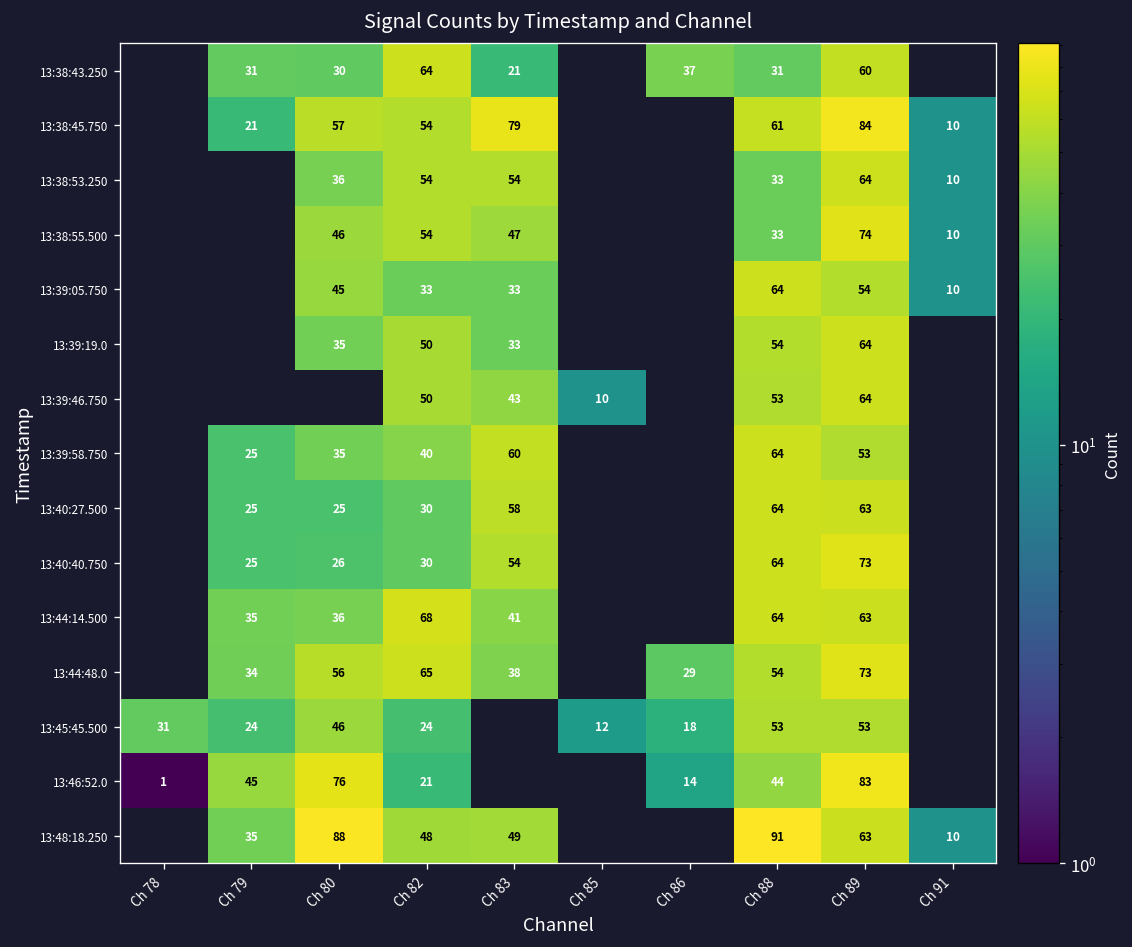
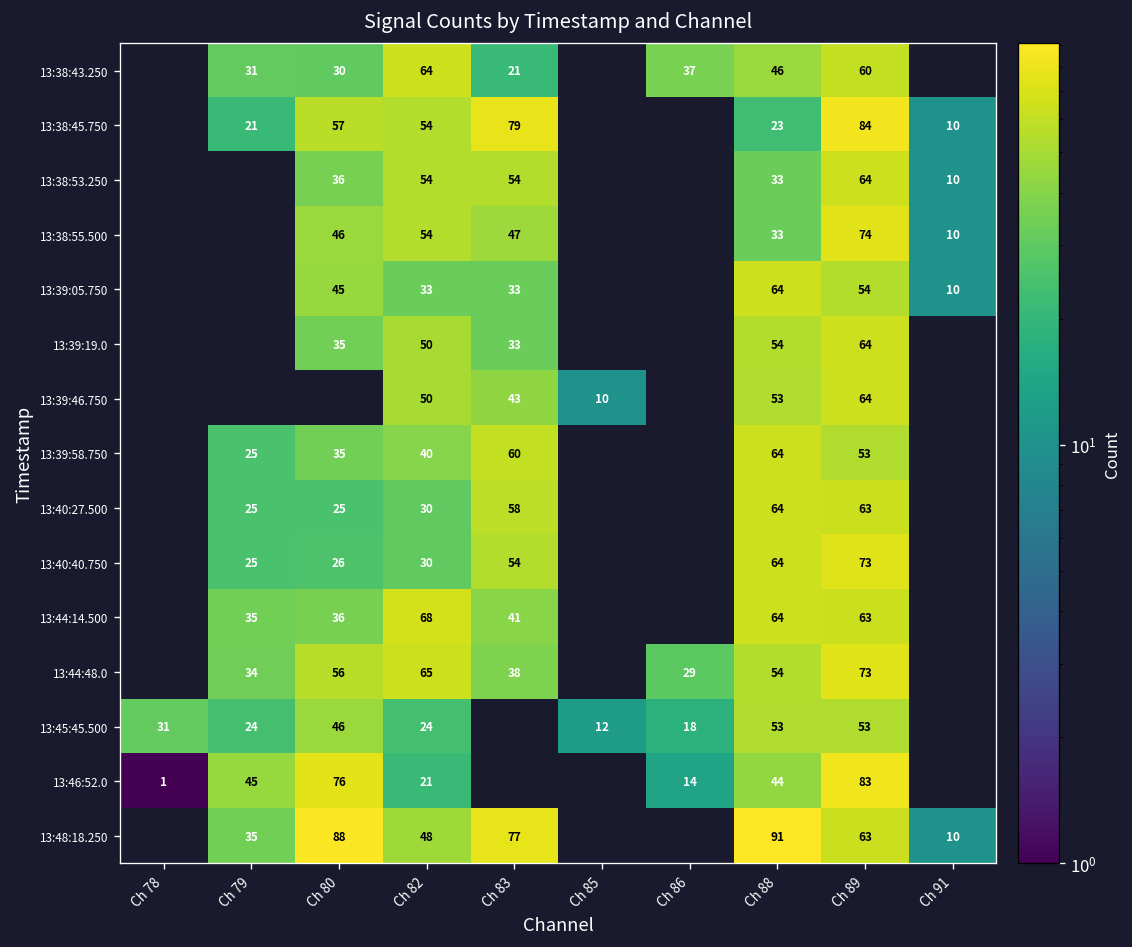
  {
    "13:38:43.250": {
      "Ch 79": 31,
      "Ch 80": 30,
      "Ch 82": 64,
      "Ch 83": 21,
      "Ch 86": 37,
-     "Ch 88": 31,
+     "Ch 88": 46,
      "Ch 89": 60
    },
    "13:38:45.750": {
      "Ch 79": 21,
      "Ch 80": 57,
      "Ch 82": 54,
      "Ch 83": 79,
-     "Ch 88": 61,
+     "Ch 88": 23,
      "Ch 89": 84,
      "Ch 91": 10
    },
    "13:38:53.250": {
      "Ch 80": 36,
      "Ch 82": 54,
      "Ch 83": 54,
      "Ch 88": 33,
      "Ch 89": 64,
      "Ch 91": 10
    },
    "13:38:55.500": {
      "Ch 80": 46,
      "Ch 82": 54,
      "Ch 83": 47,
      "Ch 88": 33,
      "Ch 89": 74,
      "Ch 91": 10
    },
    "13:39:05.750": {
      "Ch 80": 45,
      "Ch 82": 33,
      "Ch 83": 33,
      "Ch 88": 64,
      "Ch 89": 54,
      "Ch 91": 10
    },
    "13:39:19.0": {
      "Ch 80": 35,
      "Ch 82": 50,
      "Ch 83": 33,
      "Ch 88": 54,
      "Ch 89": 64
    },
    "13:39:46.750": {
      "Ch 82": 50,
      "Ch 83": 43,
      "Ch 85": 10,
      "Ch 88": 53,
      "Ch 89": 64
    },
    "13:39:58.750": {
      "Ch 79": 25,
      "Ch 80": 35,
      "Ch 82": 40,
      "Ch 83": 60,
      "Ch 88": 64,
      "Ch 89": 53
    },
    "13:40:27.500": {
      "Ch 79": 25,
      "Ch 80": 25,
      "Ch 82": 30,
      "Ch 83": 58,
      "Ch 88": 64,
      "Ch 89": 63
    },
    "13:40:40.750": {
      "Ch 79": 25,
      "Ch 80": 26,
      "Ch 82": 30,
      "Ch 83": 54,
      "Ch 88": 64,
      "Ch 89": 73
    },
    "13:44:14.500": {
      "Ch 79": 35,
      "Ch 80": 36,
      "Ch 82": 68,
      "Ch 83": 41,
      "Ch 88": 64,
      "Ch 89": 63
    },
    "13:44:48.0": {
      "Ch 79": 34,
      "Ch 80": 56,
      "Ch 82": 65,
      "Ch 83": 38,
      "Ch 86": 29,
      "Ch 88": 54,
      "Ch 89": 73
    },
    "13:45:45.500": {
      "Ch 78": 31,
      "Ch 79": 24,
      "Ch 80": 46,
      "Ch 82": 24,
      "Ch 85": 12,
      "Ch 86": 18,
      "Ch 88": 53,
      "Ch 89": 53
    },
    "13:46:52.0": {
      "Ch 78": 1,
      "Ch 79": 45,
      "Ch 80": 76,
      "Ch 82": 21,
      "Ch 86": 14,
      "Ch 88": 44,
      "Ch 89": 83
    },
    "13:48:18.250": {
      "Ch 79": 35,
      "Ch 80": 88,
      "Ch 82": 48,
-     "Ch 83": 49,
+     "Ch 83": 77,
      "Ch 88": 91,
      "Ch 89": 63,
      "Ch 91": 10
    }
  }
